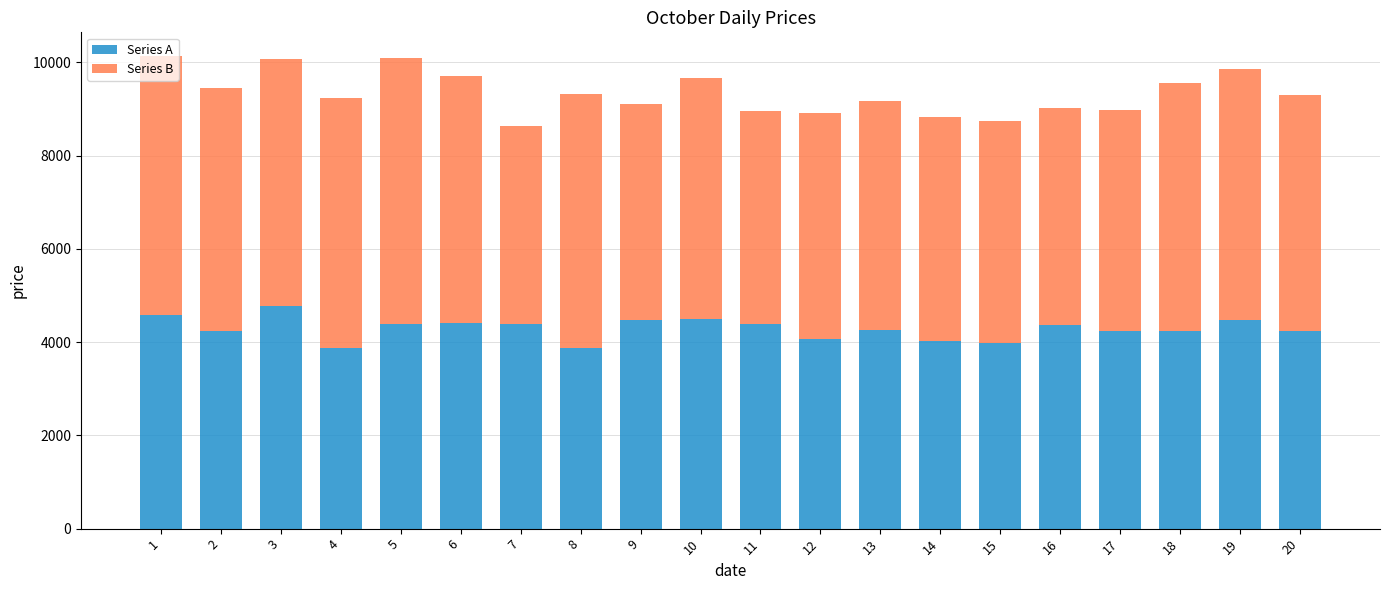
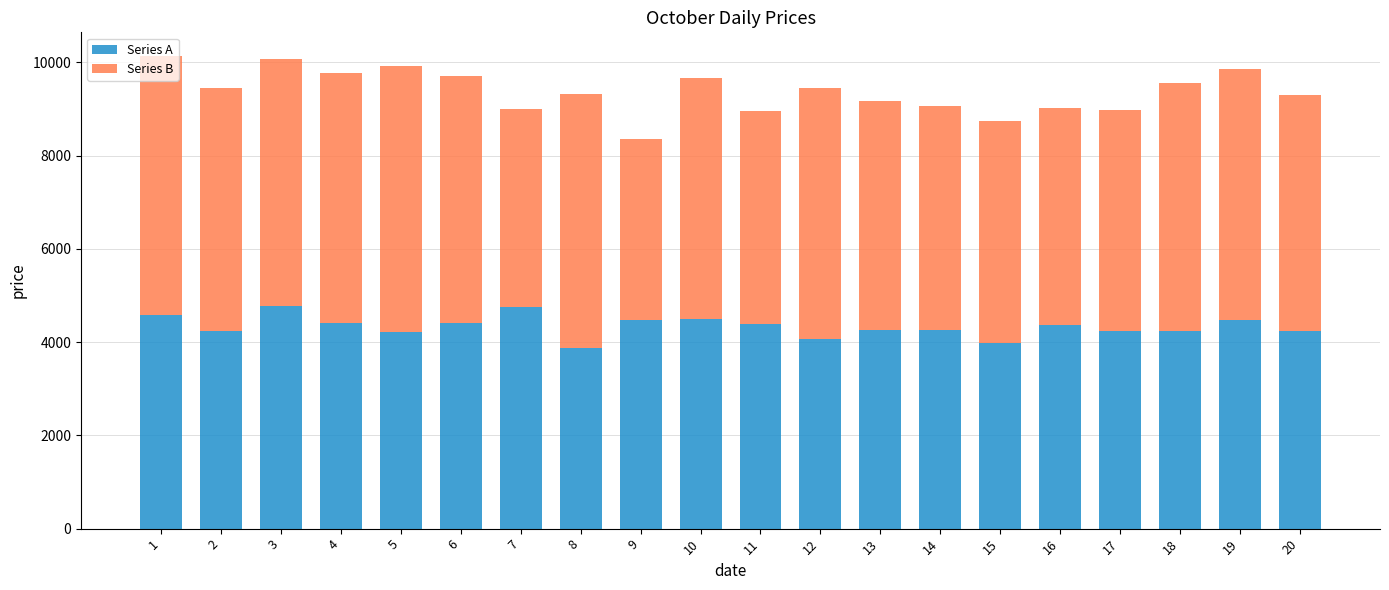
  {
    "Series A": {
      "1": 4600,
      "2": 4200,
      "3": 4800,
-     "4": 3900,
-     "5": 4400,
+     "4": 4400,
+     "5": 4200,
      "6": 4400,
-     "7": 4400,
+     "7": 4800,
      "8": 3900,
      "9": 4500,
      "10": 4500,
      "11": 4400,
      "12": 4100,
      "13": 4300,
-     "14": 4000,
+     "14": 4300,
      "15": 4000,
      "16": 4400,
      "17": 4300,
      "18": 4300,
      "19": 4500,
      "20": 4300
    },
    "Series B": {
      "2": 5200,
      "3": 5300,
      "4": 5400,
      "5": 5700,
      "6": 5300,
      "7": 4200,
      "8": 5500,
-     "9": 4600,
+     "9": 3900,
      "10": 5200,
      "11": 4600,
-     "12": 4900,
+     "12": 5400,
      "13": 4900,
      "14": 4800,
      "15": 4700,
      "16": 4700,
      "17": 4700,
      "18": 5300,
      "19": 5400,
      "20": 5100
    }
  }
